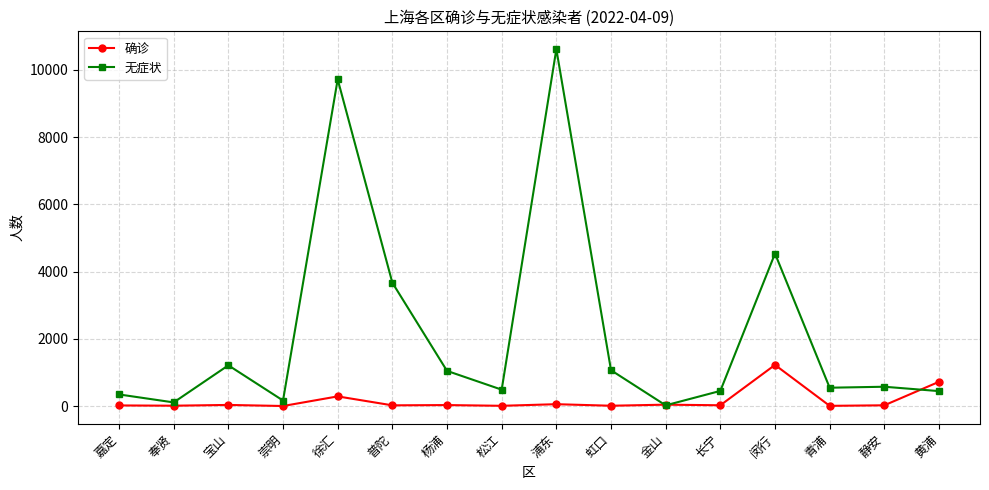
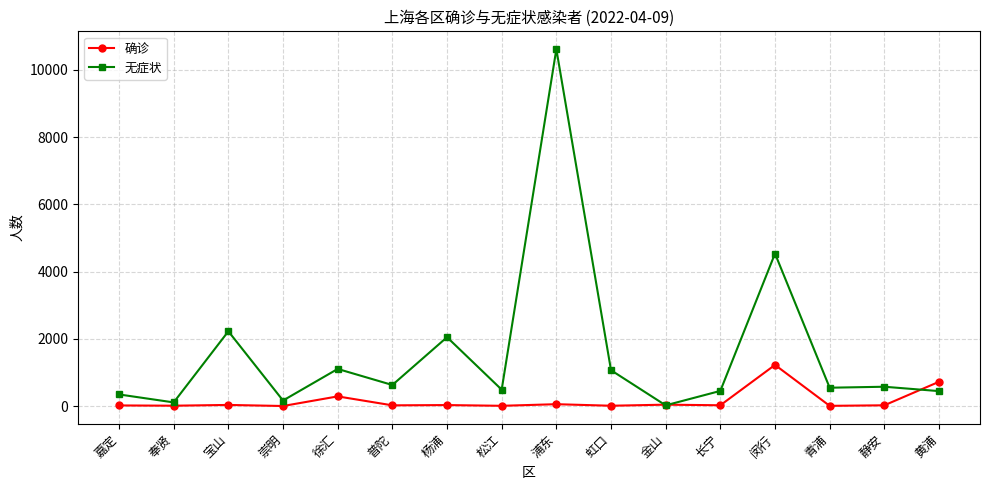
  {
    "确诊": {
      "嘉定": 0,
      "奉贤": 0,
      "宝山": 0,
      "崇明": 0,
      "徐汇": 300,
      "普陀": 0,
      "杨浦": 0,
      "松江": 0,
      "浦东": 100,
      "虹口": 0,
      "长宁": 0,
      "闵行": 1200,
      "青浦": 0,
      "静安": 0,
      "黄浦": 700
    },
    "无症状": {
      "嘉定": 300,
      "奉贤": 100,
-     "宝山": 1200,
+     "宝山": 2200,
      "崇明": 200,
-     "徐汇": 9700,
-     "普陀": 3700,
-     "杨浦": 1000,
+     "徐汇": 1100,
+     "普陀": 600,
+     "杨浦": 2100,
      "松江": 500,
      "浦东": 10600,
      "虹口": 1100,
      "长宁": 500,
      "闵行": 4500,
      "青浦": 500,
      "静安": 600,
      "黄浦": 400
    }
  }
